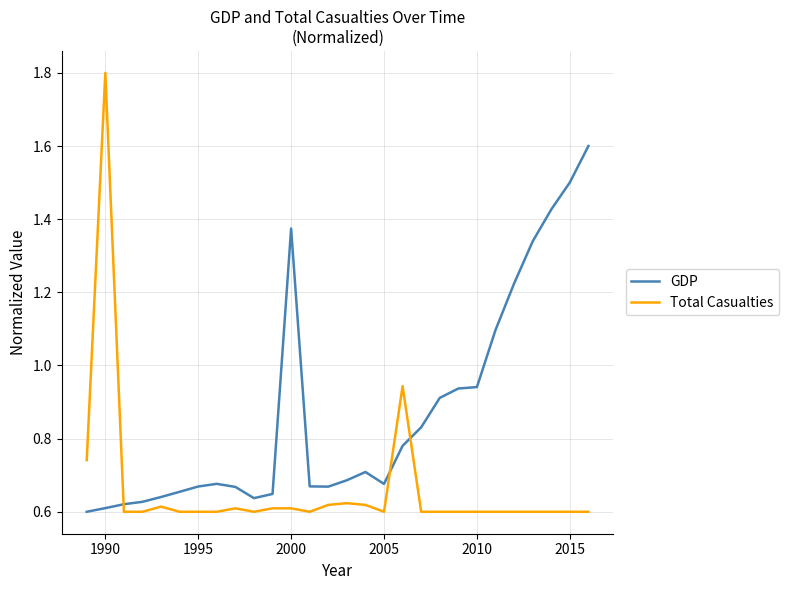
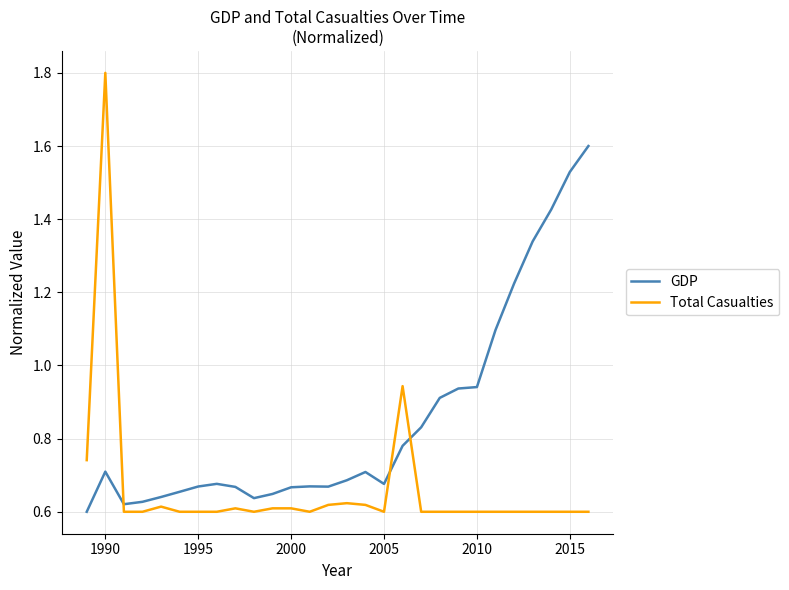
  {
    "GDP": {
-     "1990": 0.61,
+     "1990": 0.71,
      "1995": 0.67,
-     "2000": 1.37,
+     "2000": 0.67,
      "2005": 0.68,
      "2010": 0.94,
-     "2015": 1.50
+     "2015": 1.53
    },
    "Total Casualties": {
      "1990": 1.80,
      "1995": 0.60,
      "2000": 0.61,
      "2005": 0.60,
      "2010": 0.60,
      "2015": 0.60
    }
  }
